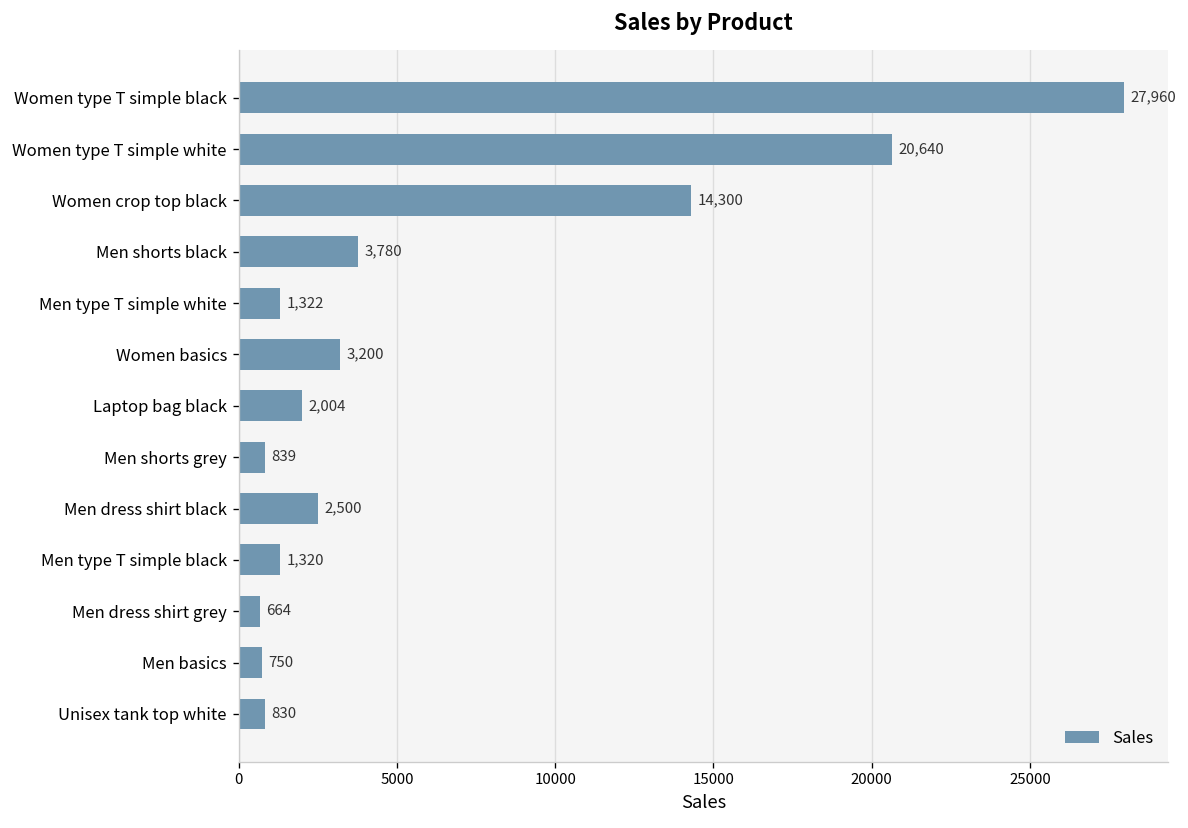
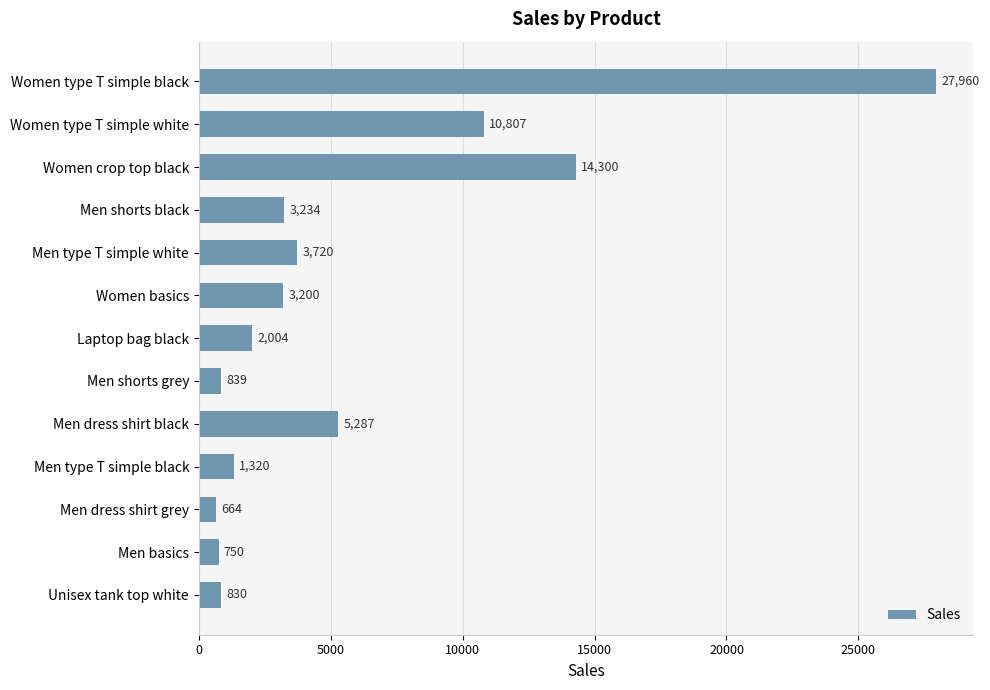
  {
    "Women type T simple black": "27,960",
-   "Women type T simple white": "20,640",
+   "Women type T simple white": "10,807",
    "Women crop top black": "14,300",
-   "Men shorts black": "3,780",
-   "Men type T simple white": "1,322",
+   "Men shorts black": "3,234",
+   "Men type T simple white": "3,720",
    "Women basics": "3,200",
    "Laptop bag black": "2,004",
    "Men shorts grey": "839",
-   "Men dress shirt black": "2,500",
+   "Men dress shirt black": "5,287",
    "Men type T simple black": "1,320",
    "Men dress shirt grey": "664",
    "Men basics": "750",
    "Unisex tank top white": "830"
  }
